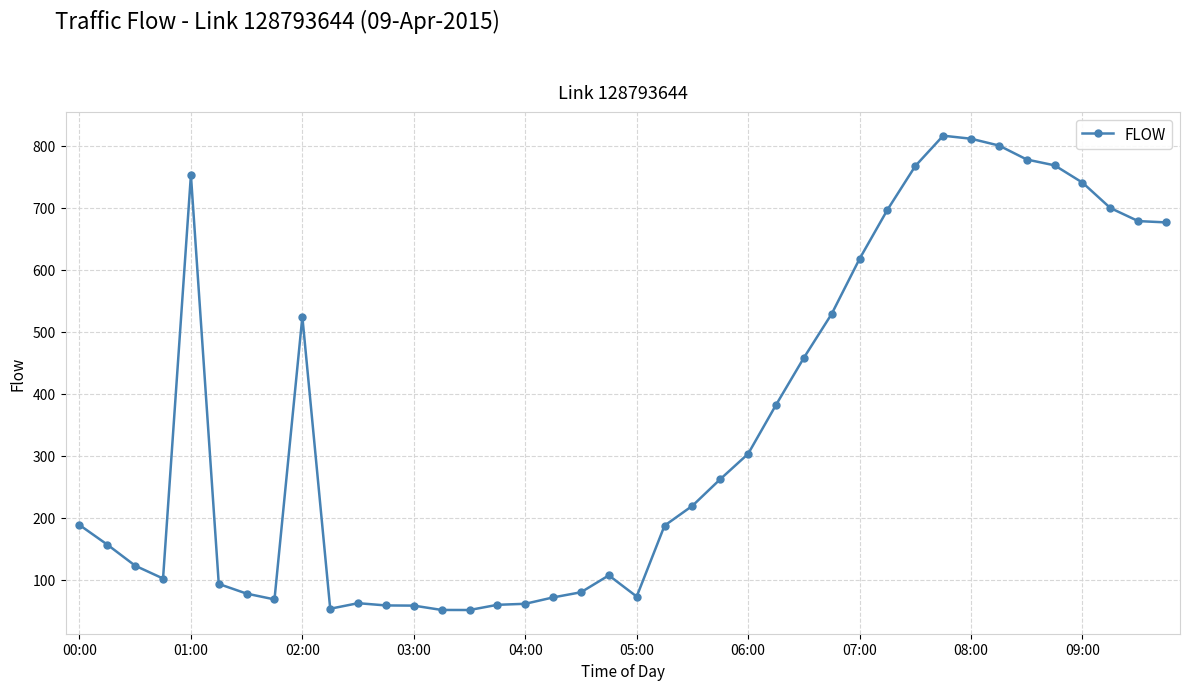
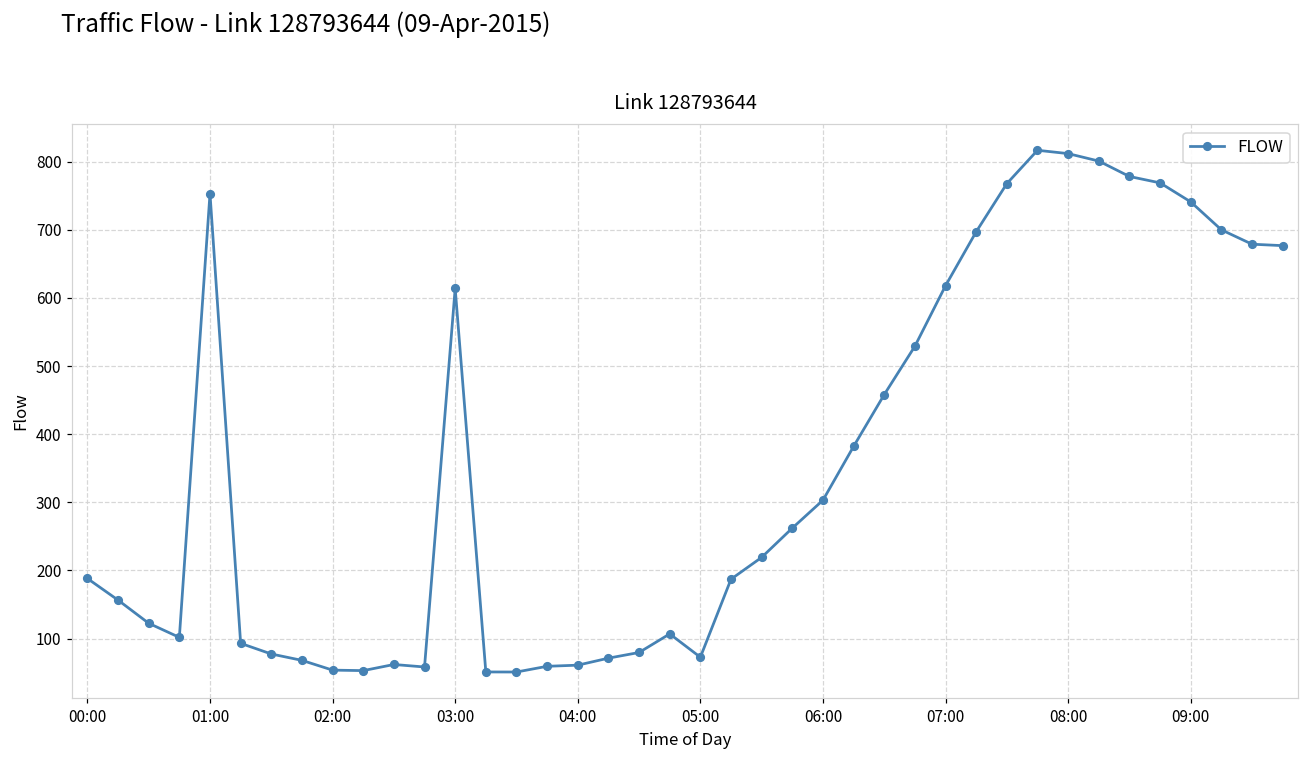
  {
    "00:00": 190,
    "01:00": 750,
-   "02:00": 520,
-   "03:00": 60,
+   "02:00": 50,
+   "03:00": 610,
    "04:00": 60,
    "05:00": 70,
    "06:00": 300,
    "07:00": 620,
    "08:00": 810,
    "09:00": 740
  }
